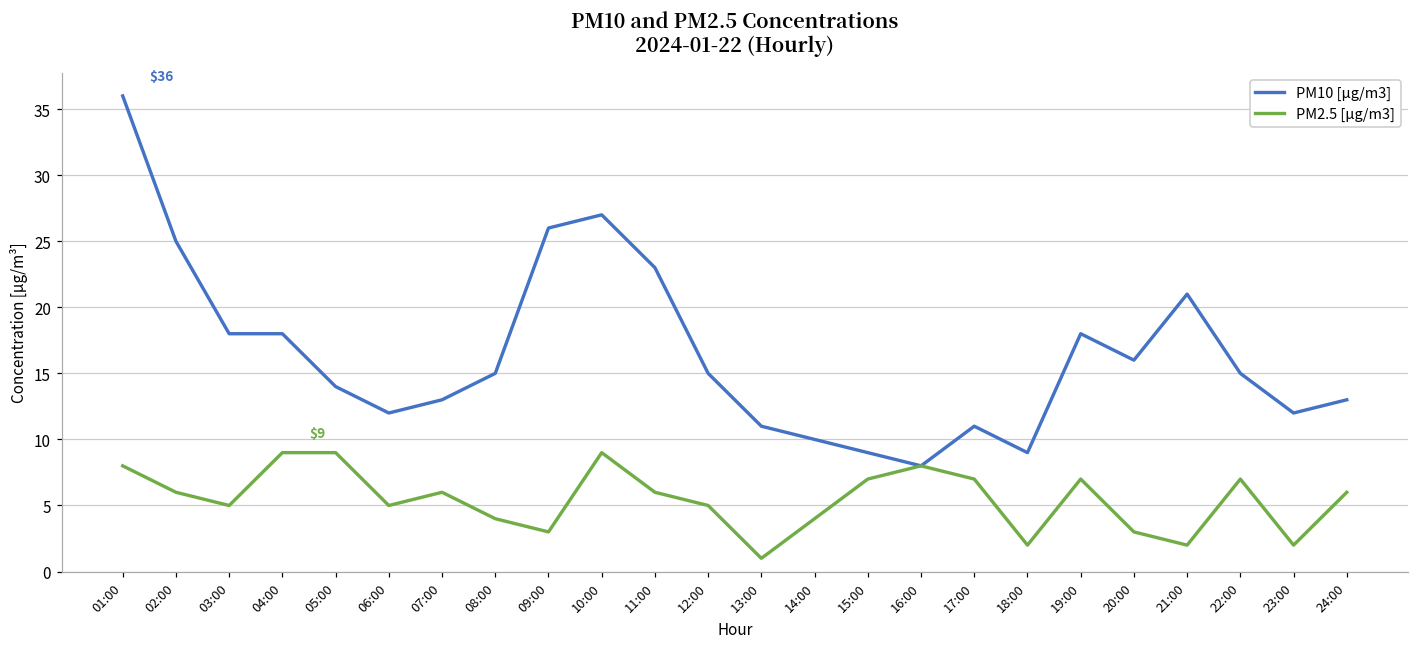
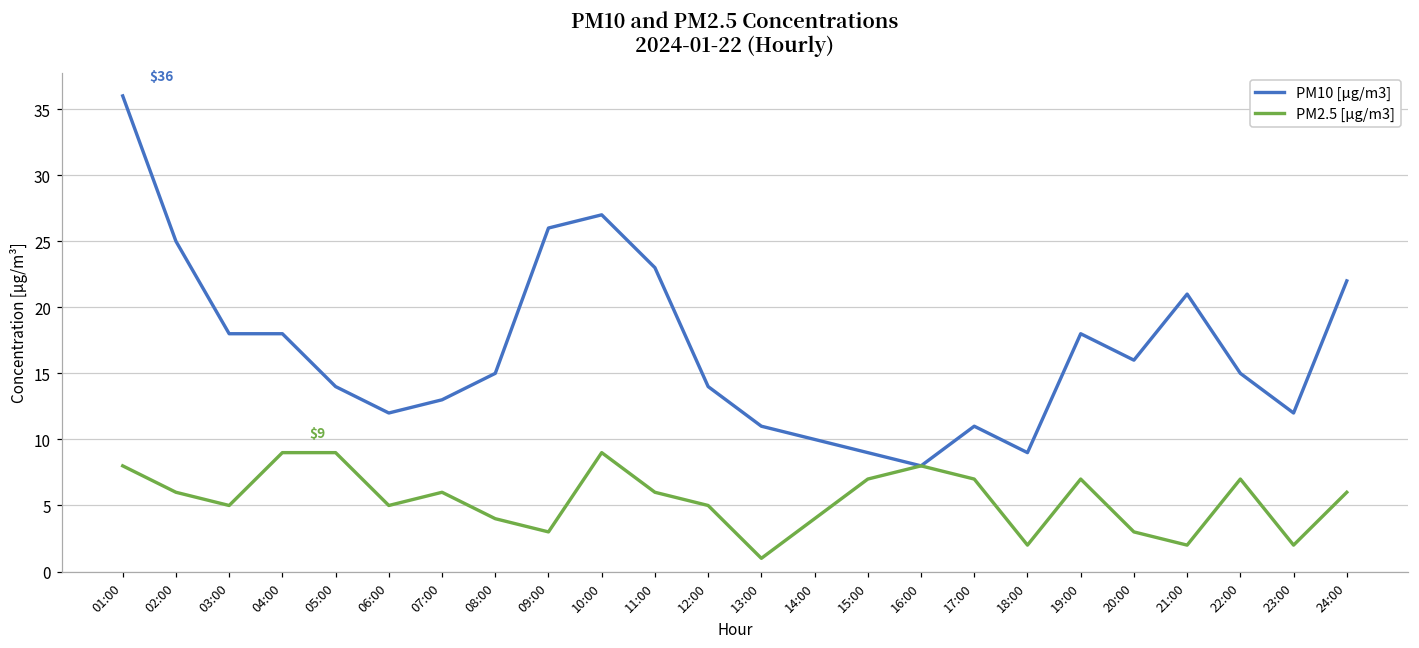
  {
    "PM10 [µg/m3]": {
      "02:00": "25",
      "03:00": "18",
      "04:00": "18",
      "05:00": "14",
      "06:00": "12",
      "07:00": "13",
      "08:00": "15",
      "09:00": "26",
      "10:00": "27",
      "11:00": "23",
-     "12:00": "15",
+     "12:00": "14",
      "13:00": "11",
      "14:00": "10",
      "15:00": "9",
      "17:00": "11",
      "18:00": "9",
      "19:00": "18",
      "20:00": "16",
      "21:00": "21",
      "22:00": "15",
      "23:00": "12",
-     "24:00": "13"
+     "24:00": "22"
    },
    "PM2.5 [µg/m3]": {
      "05:00": "$9"
    }
  }
